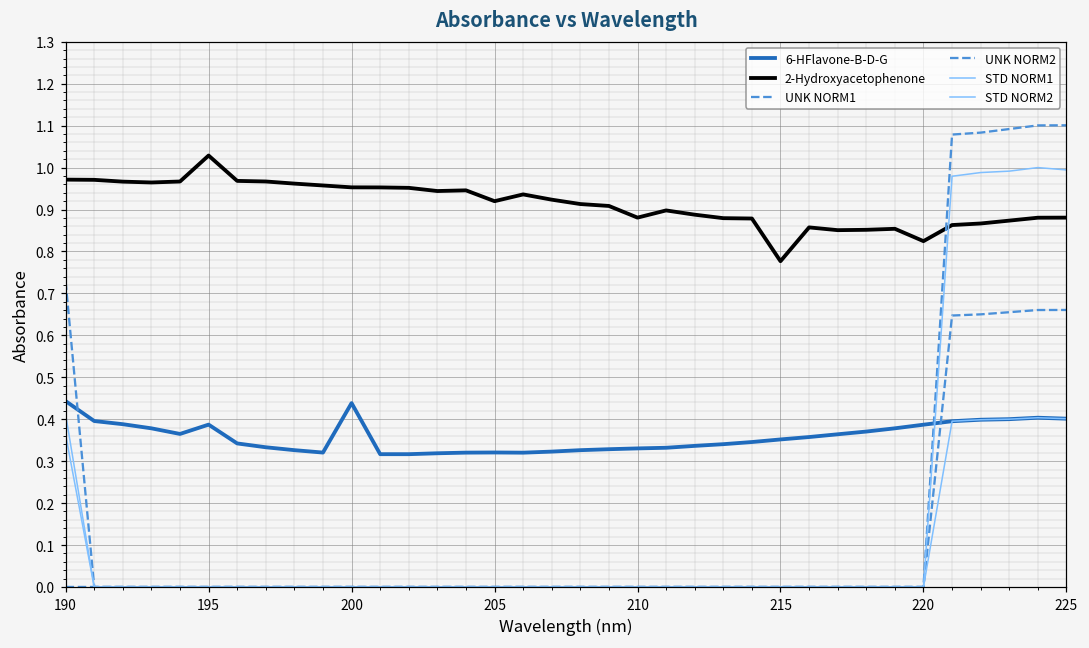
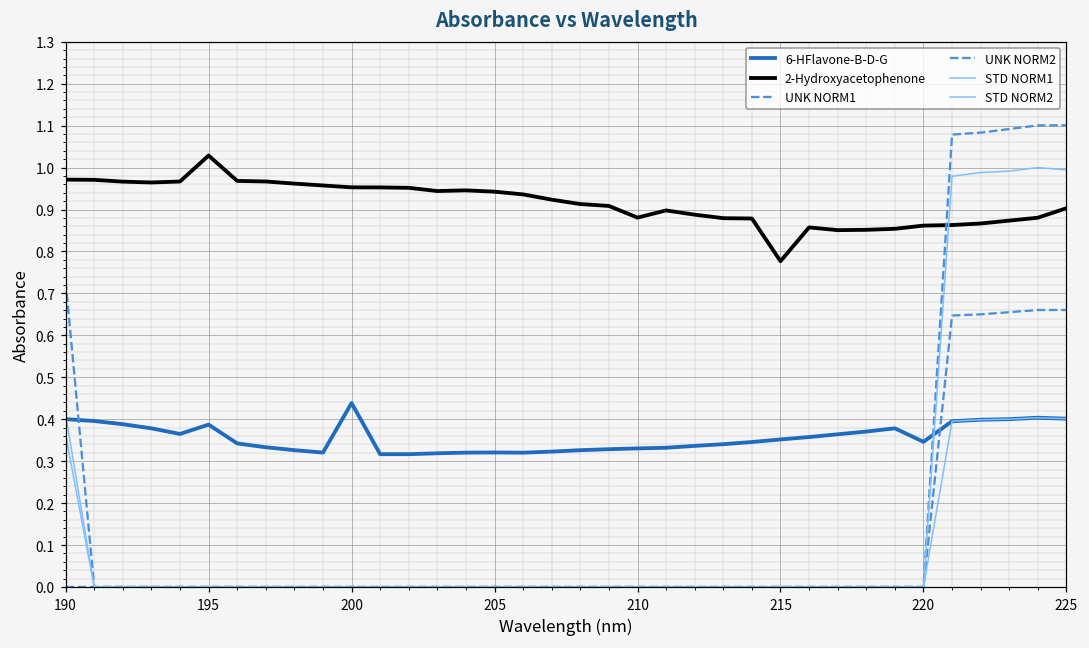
  {
    "6-HFlavone-B-D-G": {
-     "190": 0.44,
+     "190": 0.40,
      "195": 0.39,
      "200": 0.44,
      "205": 0.32,
      "210": 0.33,
      "215": 0.35,
-     "220": 0.39
+     "220": 0.35
    },
    "2-Hydroxyacetophenone": {
      "190": 0.97,
      "195": 1.03,
      "200": 0.95,
-     "205": 0.92,
+     "205": 0.94,
      "210": 0.88,
      "215": 0.78,
-     "220": 0.82,
-     "225": 0.88
+     "220": 0.86,
+     "225": 0.90
    }
  }
